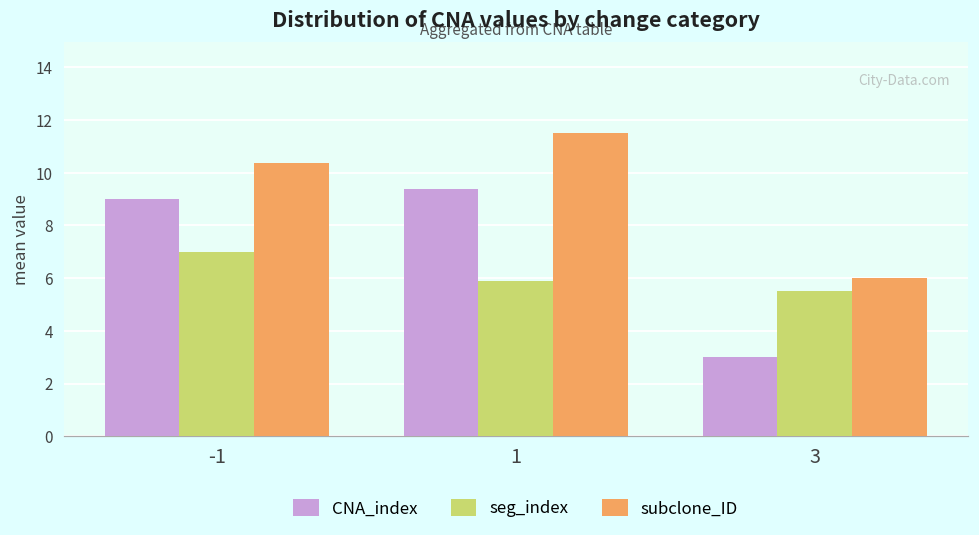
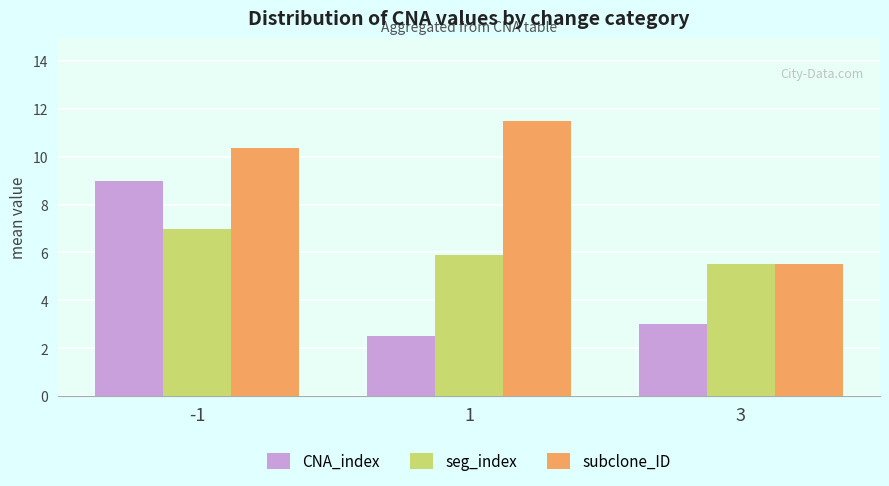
  {
    "CNA_index": {
      "-1": 9.0,
-     "1": 9.4,
+     "1": 2.5,
      "3": 3.0
    },
    "seg_index": {
      "-1": 7.0,
      "1": 5.9,
      "3": 5.5
    },
    "subclone_ID": {
      "-1": 10.4,
      "1": 11.5,
-     "3": 6.0
+     "3": 5.5
    }
  }
